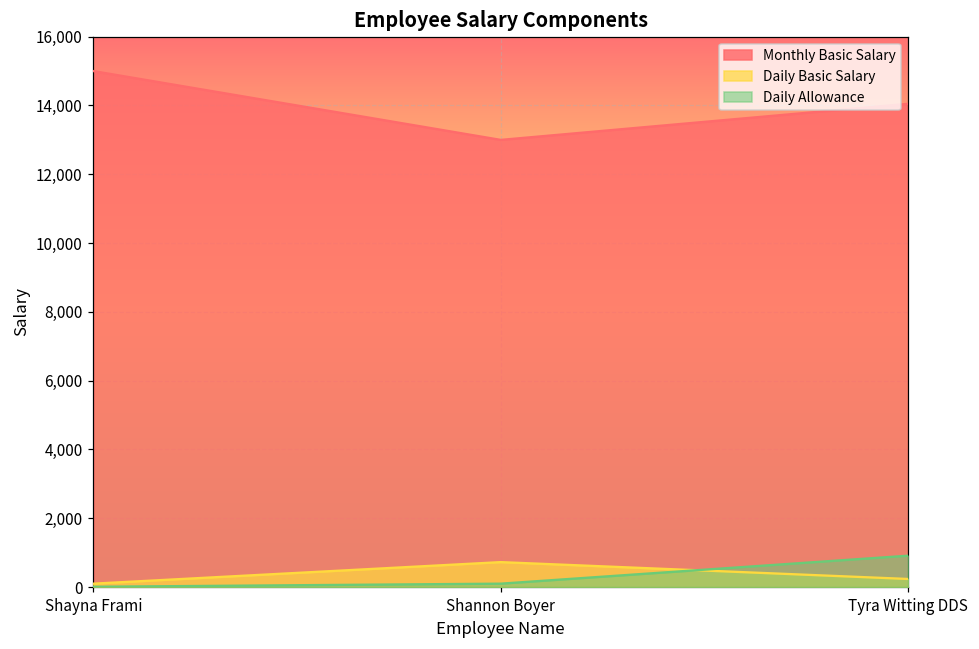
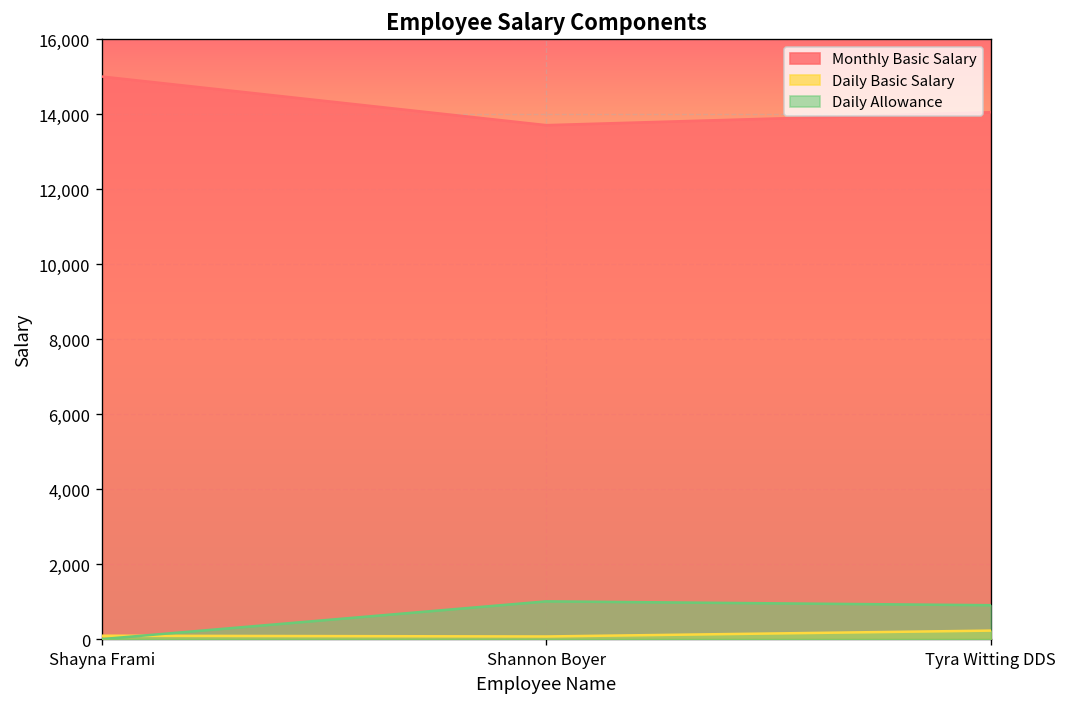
  {
    "Monthly Basic Salary": {
      "Shayna Frami": "15,000",
-     "Shannon Boyer": "13,000",
+     "Shannon Boyer": "13,700",
      "Tyra Witting DDS": "14,000"
    },
    "Daily Basic Salary": {
      "Shayna Frami": "100",
-     "Shannon Boyer": "700",
+     "Shannon Boyer": "100",
      "Tyra Witting DDS": "200"
    },
    "Daily Allowance": {
      "Shayna Frami": "0",
-     "Shannon Boyer": "100",
+     "Shannon Boyer": "1,000",
      "Tyra Witting DDS": "900"
    }
  }
